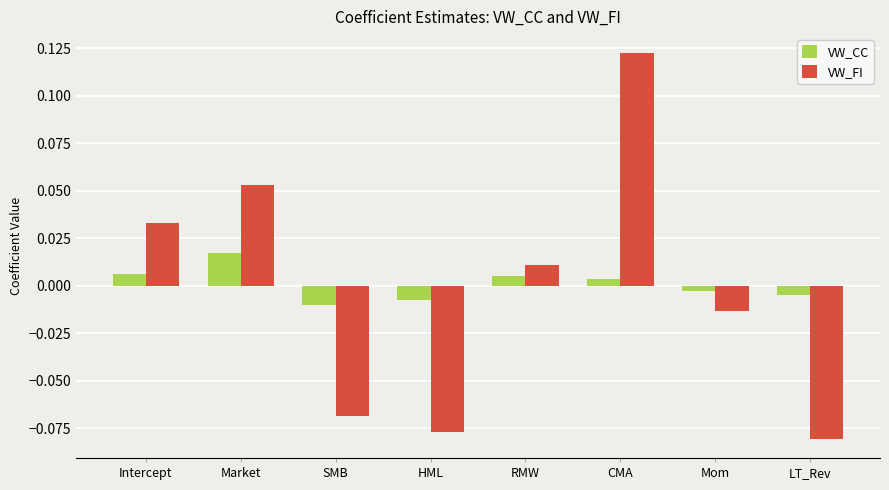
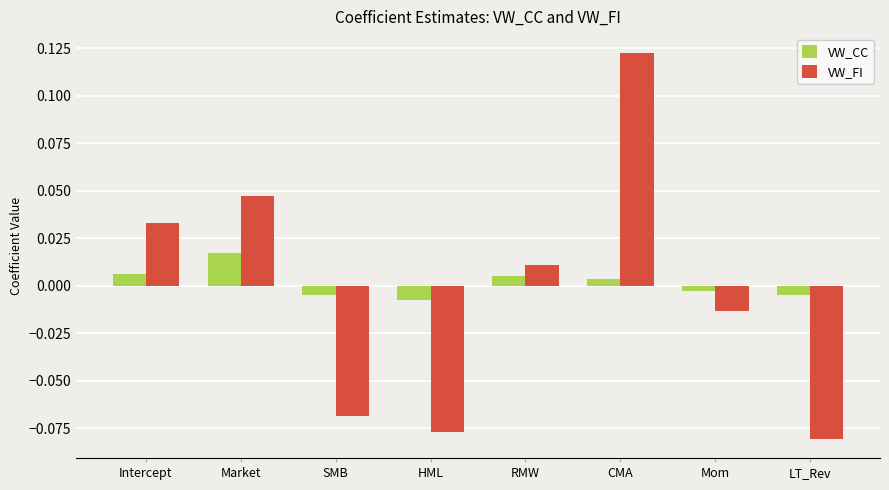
  {
    "VW_CC": {
      "Intercept": 0.006,
      "Market": 0.017,
-     "SMB": -0.010,
+     "SMB": -0.005,
      "HML": -0.007,
      "RMW": 0.005,
      "CMA": 0.004,
      "Mom": -0.003,
      "LT_Rev": -0.005
    },
    "VW_FI": {
      "Intercept": 0.033,
-     "Market": 0.053,
+     "Market": 0.047,
      "SMB": -0.069,
      "HML": -0.077,
      "RMW": 0.011,
      "CMA": 0.122,
      "Mom": -0.013,
      "LT_Rev": -0.081
    }
  }
